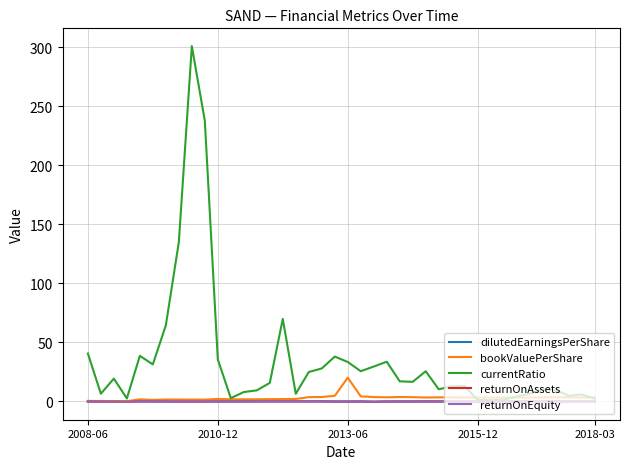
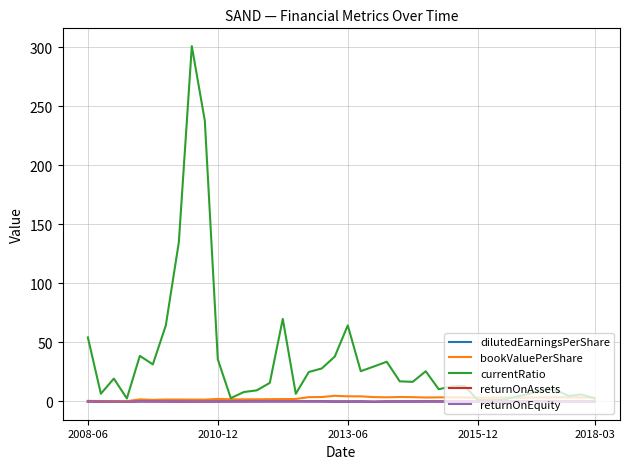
  {
    "bookValuePerShare": {
-     "2013-06": 20
+     "2013-06": 4
    },
    "currentRatio": {
-     "2008-06": 41,
+     "2008-06": 54,
      "2010-12": 36,
-     "2013-06": 33
+     "2013-06": 64
    }
  }
